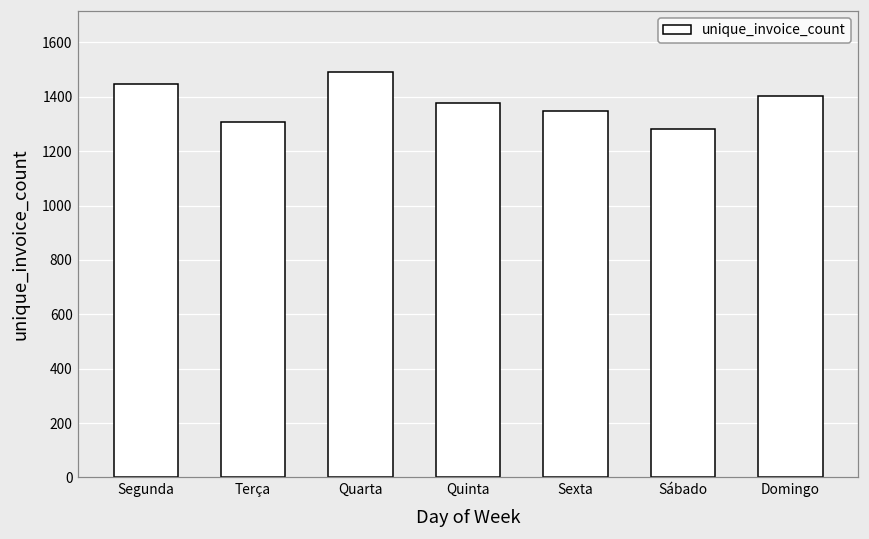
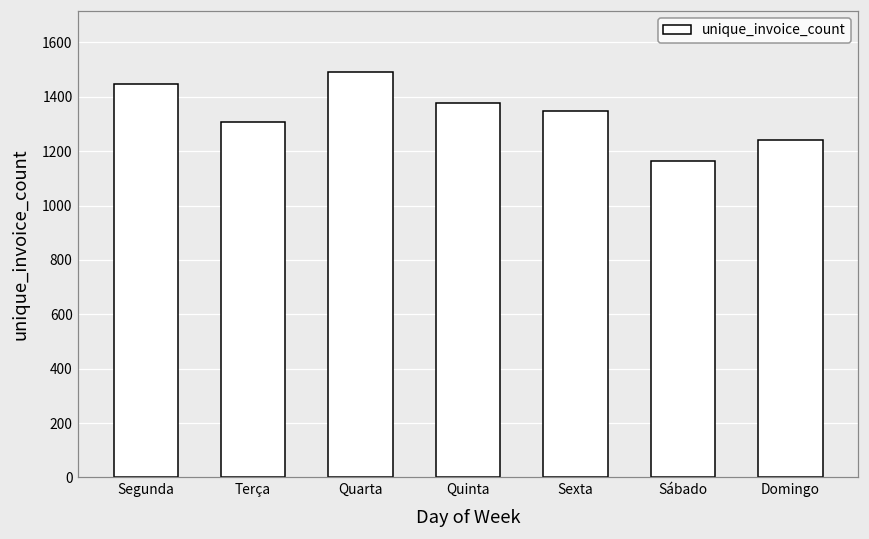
  {
    "Segunda": 1450,
    "Terça": 1310,
    "Quarta": 1490,
    "Quinta": 1380,
    "Sexta": 1350,
-   "Sábado": 1280,
-   "Domingo": 1400
+   "Sábado": 1170,
+   "Domingo": 1240
  }
